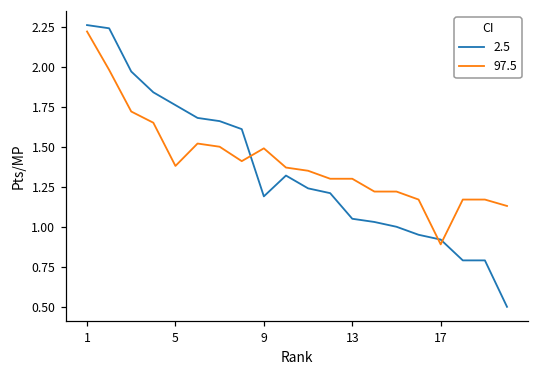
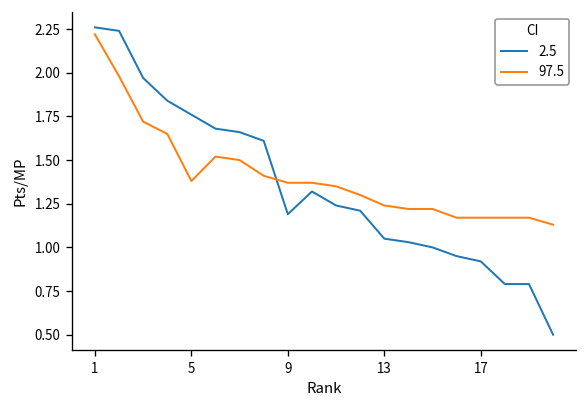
  {
    "2.5": {
      "1": 2.26,
      "5": 1.76,
      "9": 1.19,
      "13": 1.05,
      "17": 0.92
    },
    "97.5": {
      "1": 2.22,
      "5": 1.38,
-     "9": 1.49,
-     "13": 1.30,
-     "17": 0.89
+     "9": 1.37,
+     "13": 1.24,
+     "17": 1.17
    }
  }
